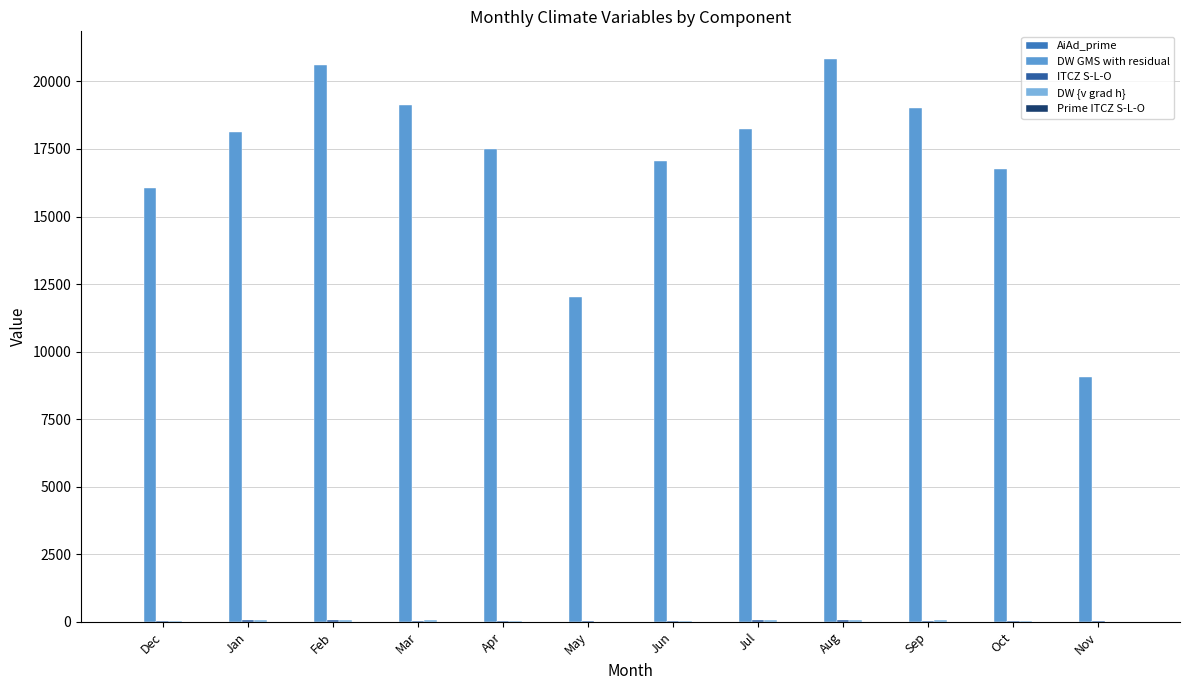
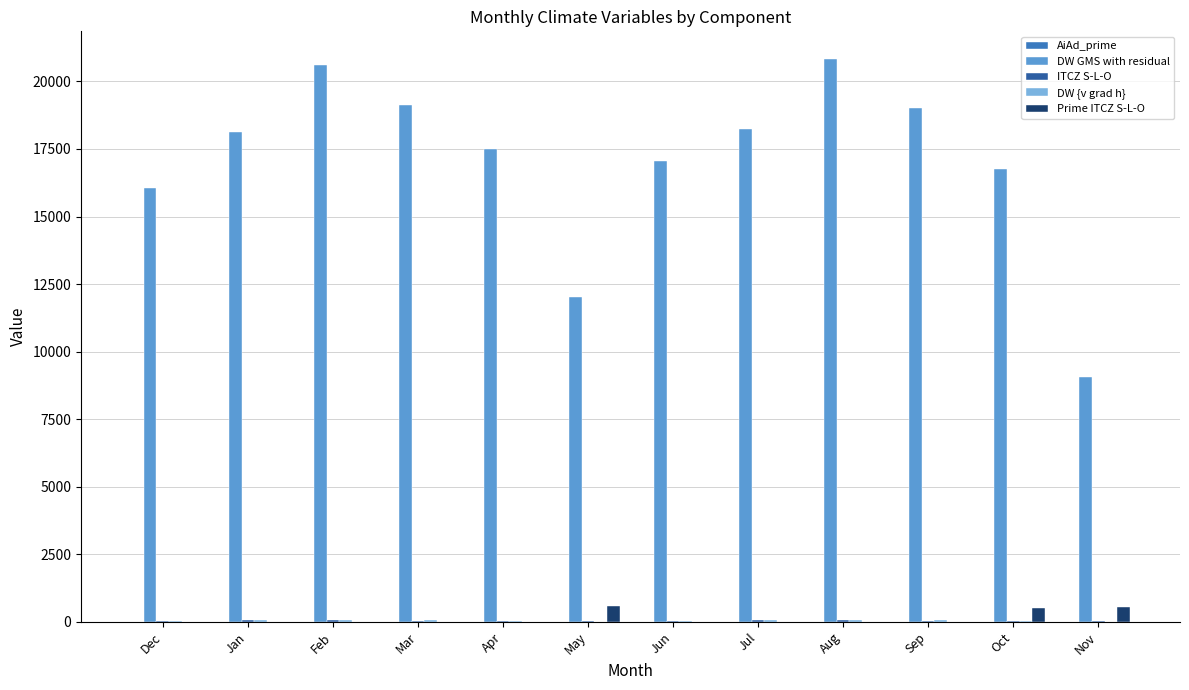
  {
    "Prime ITCZ S-L-O": {
-     "May": 0,
-     "Oct": 0,
-     "Nov": 0
+     "May": 600,
+     "Oct": 500,
+     "Nov": 600
    }
  }
